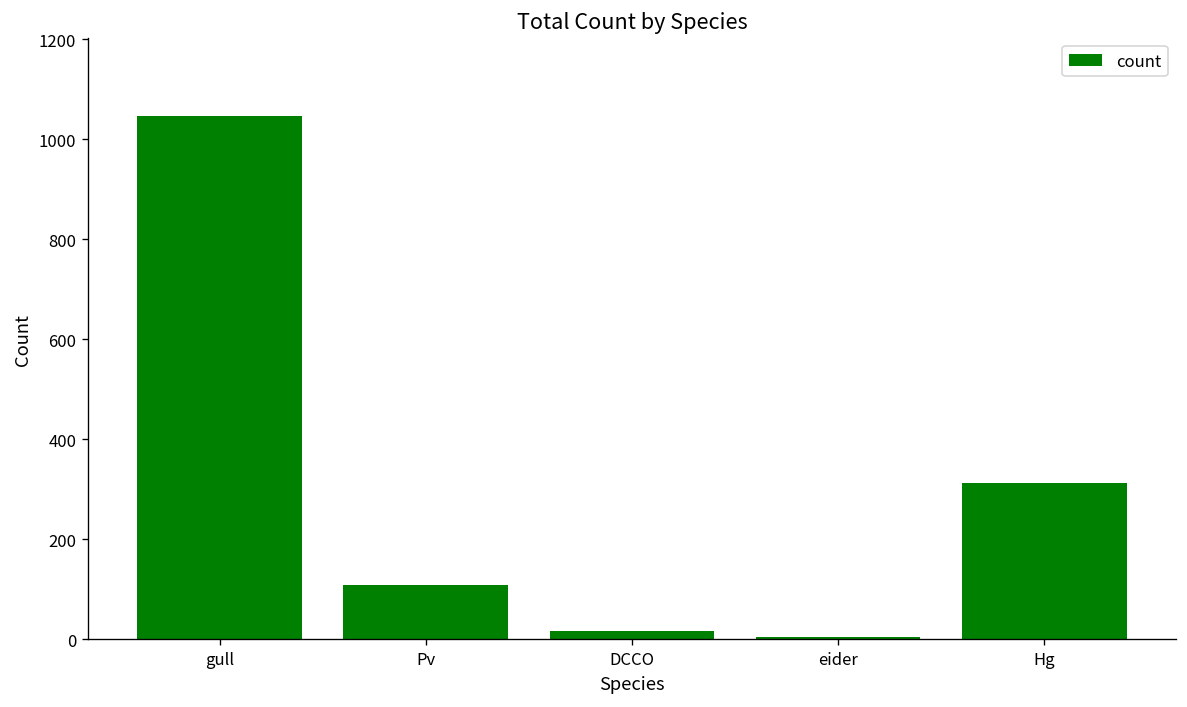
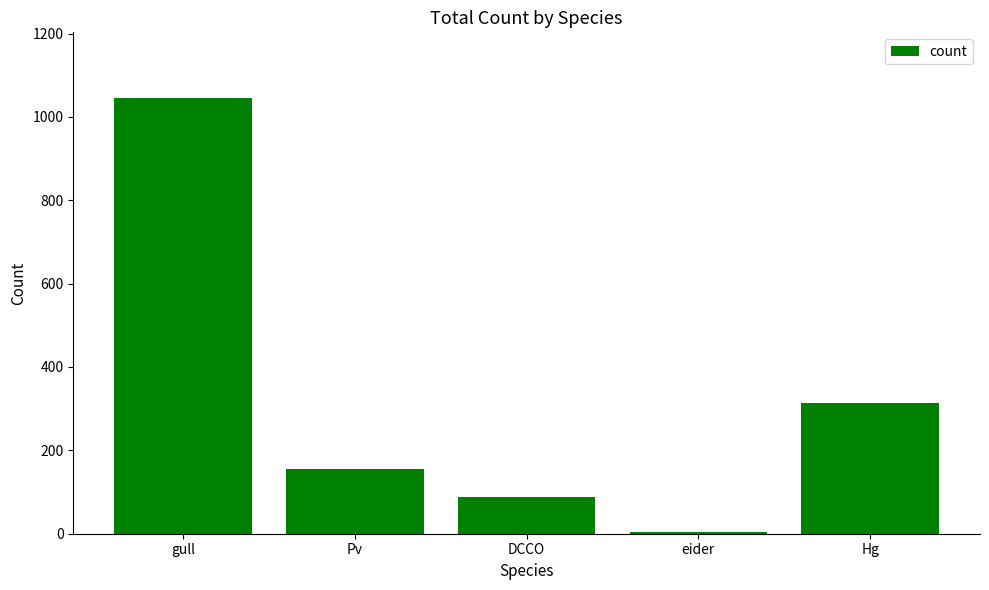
  {
    "gull": 1050,
-   "Pv": 110,
-   "DCCO": 20,
+   "Pv": 160,
+   "DCCO": 90,
    "Hg": 310
  }
